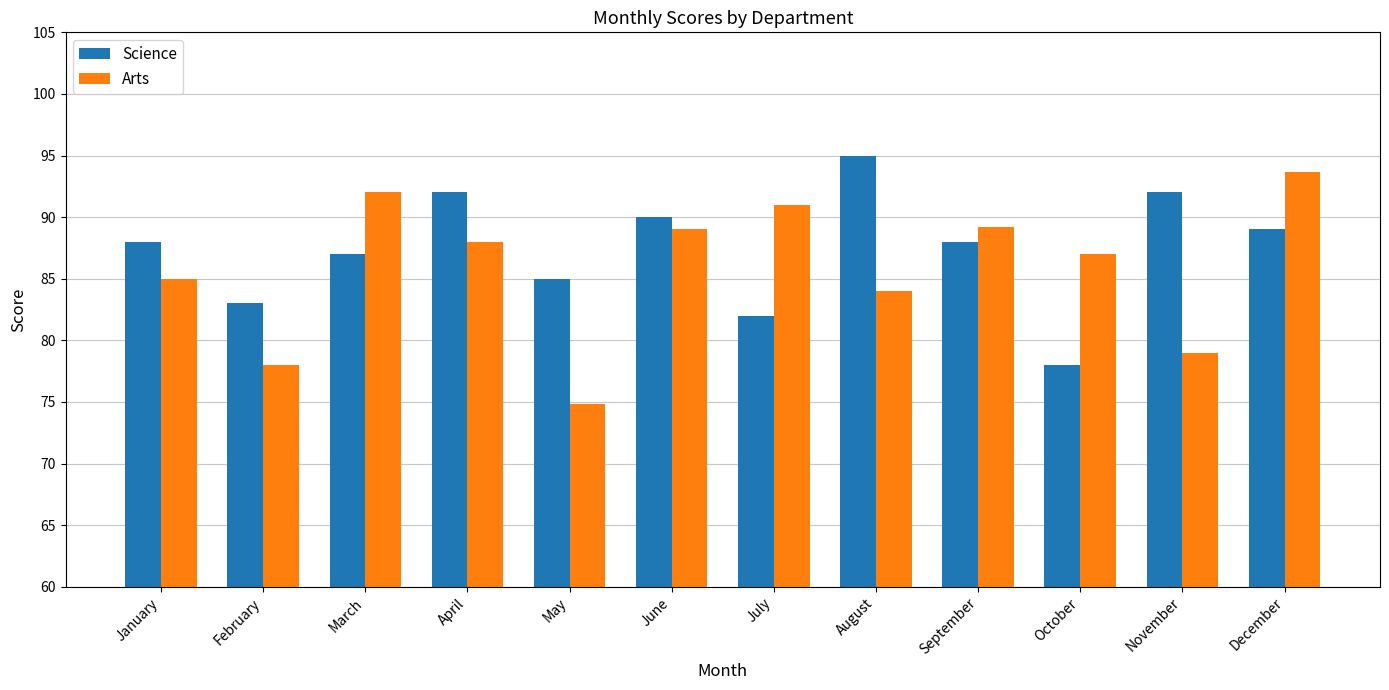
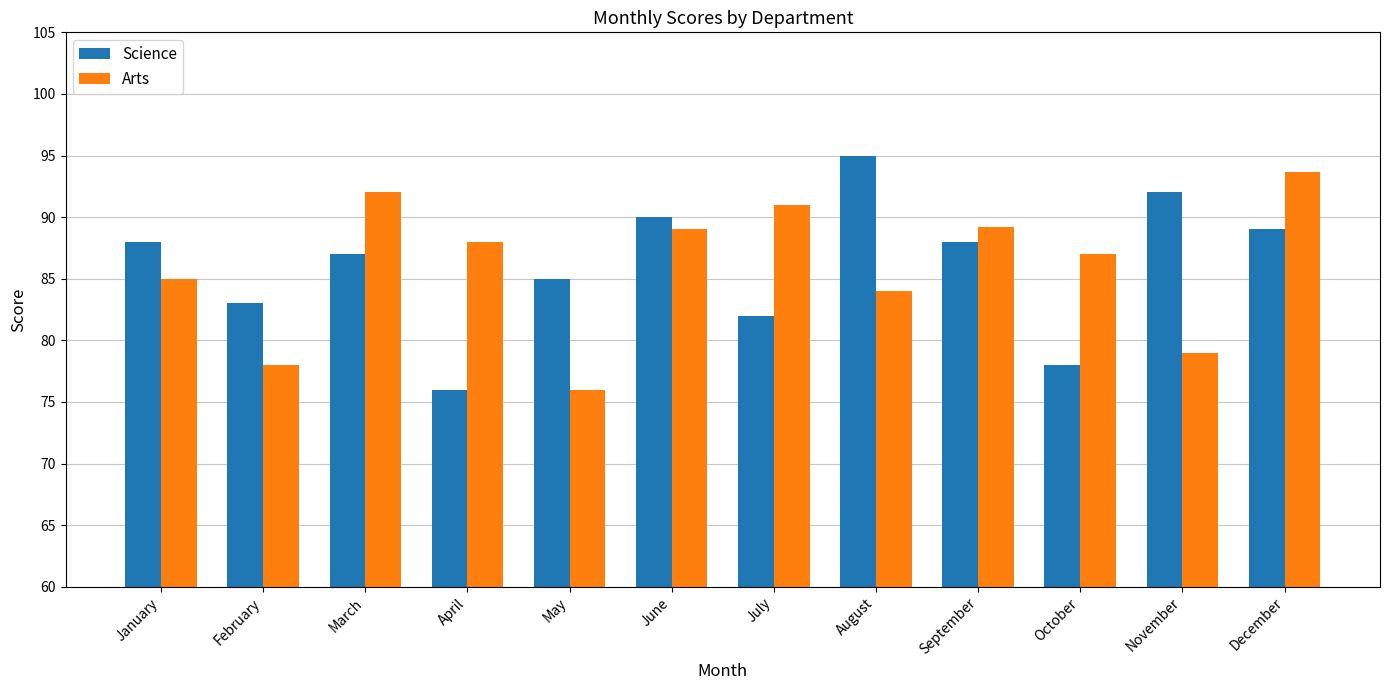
  {
    "Science": {
      "January": 88,
      "February": 83,
      "March": 87,
-     "April": 92,
+     "April": 76,
      "May": 85,
      "June": 90,
      "July": 82,
      "August": 95,
      "September": 88,
      "October": 78,
      "November": 92,
      "December": 89
    },
    "Arts": {
      "January": 85.0,
      "February": 78.0,
      "March": 92.0,
      "April": 88.0,
-     "May": 74.8,
+     "May": 76.0,
      "June": 89.0,
      "July": 91.0,
      "August": 84.0,
      "September": 89.2,
      "October": 87.0,
      "November": 79.0,
      "December": 93.7
    }
  }
